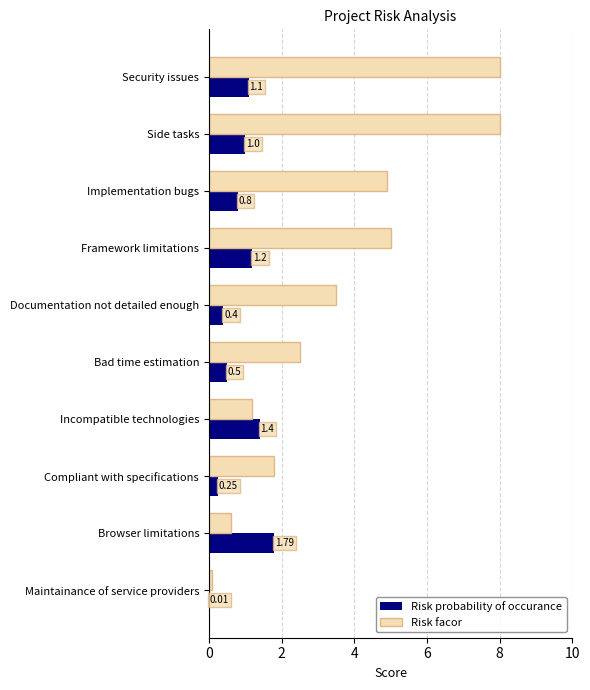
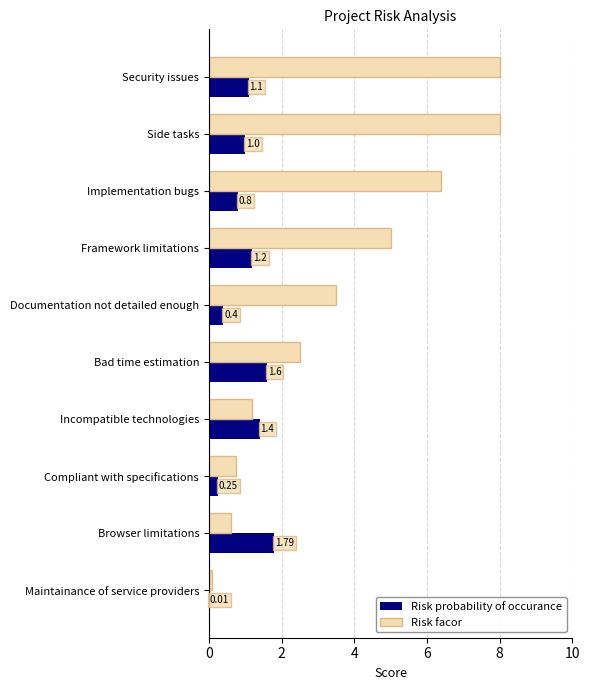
  {
    "Risk probability of occurance": {
-     "Bad time estimation": 0.5
+     "Bad time estimation": 1.6
    },
    "Risk facor": {
      "Security issues": 8.0,
      "Side tasks": 8.0,
-     "Implementation bugs": 4.9,
+     "Implementation bugs": 6.4,
      "Framework limitations": 5.0,
      "Documentation not detailed enough": 3.5,
      "Bad time estimation": 2.5,
      "Incompatible technologies": 1.2,
-     "Compliant with specifications": 1.8,
+     "Compliant with specifications": 0.8,
      "Browser limitations": 0.6,
      "Maintainance of service providers": 0.1
    }
  }
